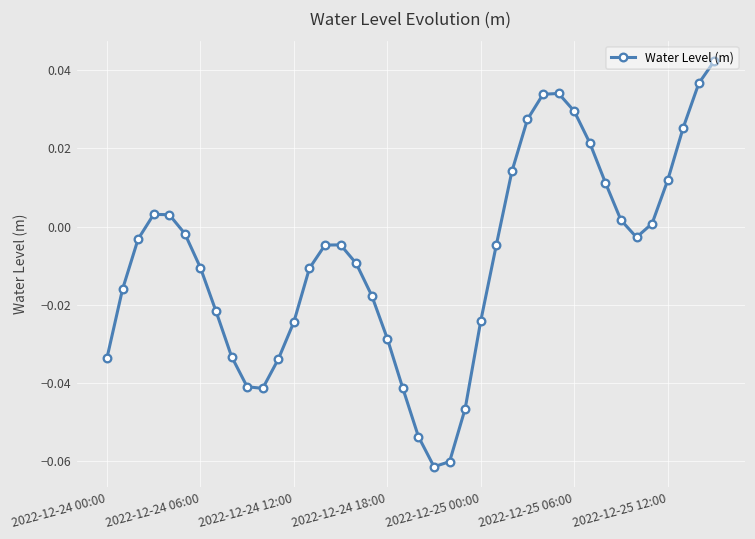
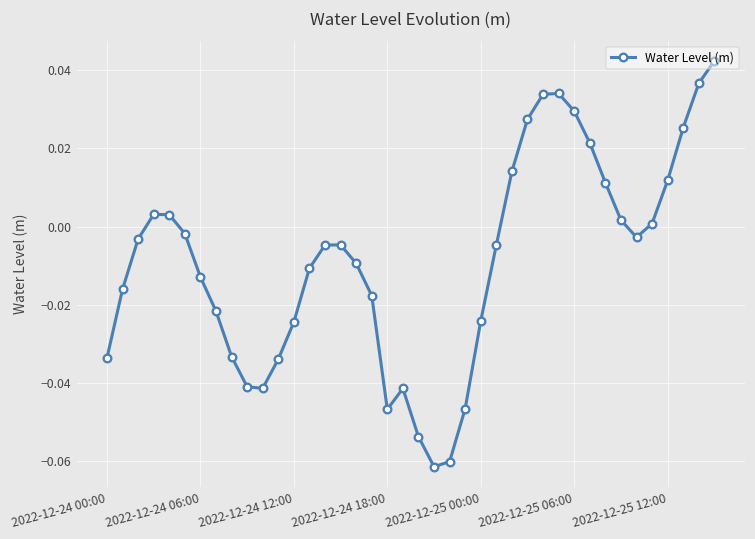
  {
    "2022-12-24 00:00": -0.034,
-   "2022-12-24 06:00": -0.010,
+   "2022-12-24 06:00": -0.013,
    "2022-12-24 12:00": -0.024,
-   "2022-12-24 18:00": -0.029,
+   "2022-12-24 18:00": -0.047,
    "2022-12-25 00:00": -0.024,
    "2022-12-25 06:00": 0.030,
    "2022-12-25 12:00": 0.012
  }
